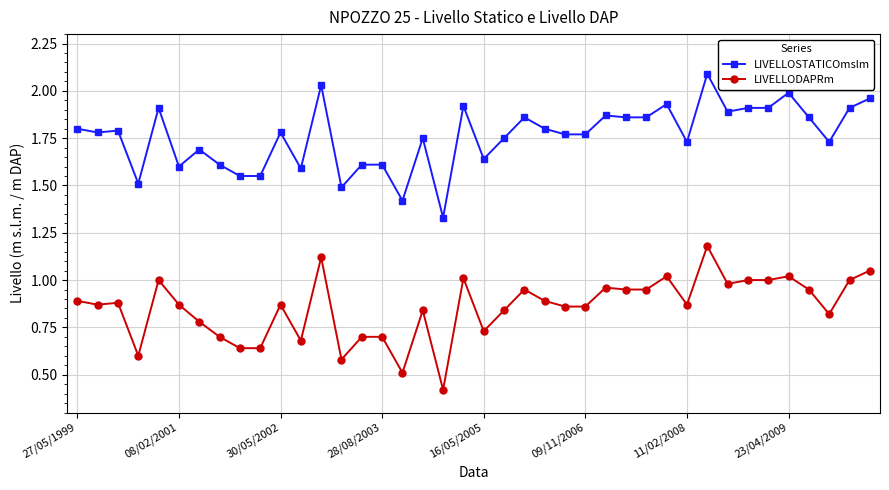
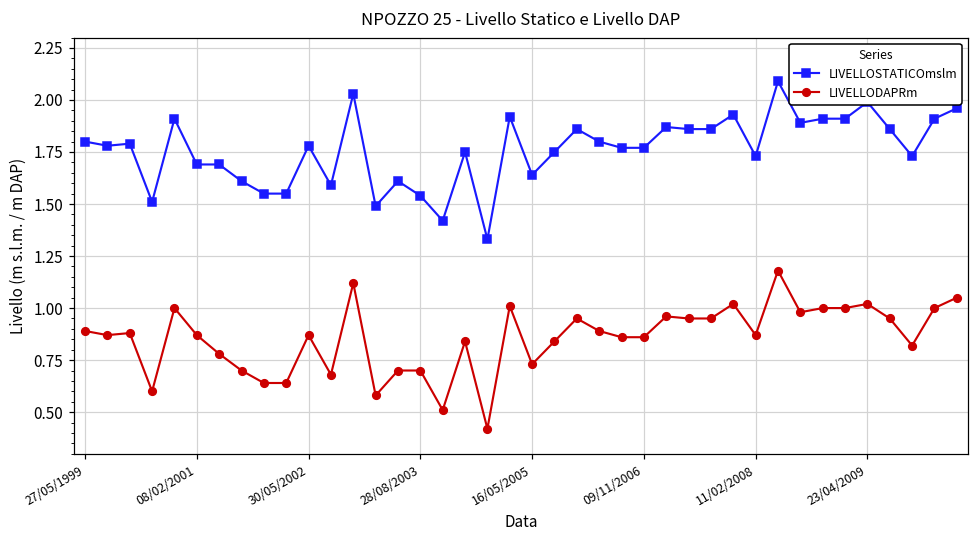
  {
    "LIVELLOSTATICOmslm": {
      "27/05/1999": 1.80,
-     "08/02/2001": 1.60,
+     "08/02/2001": 1.69,
      "30/05/2002": 1.78,
-     "28/08/2003": 1.61,
+     "28/08/2003": 1.54,
      "16/05/2005": 1.64,
      "09/11/2006": 1.77,
      "11/02/2008": 1.73,
      "23/04/2009": 1.99
    },
    "LIVELLODAPRm": {
      "27/05/1999": 0.89,
      "08/02/2001": 0.87,
      "30/05/2002": 0.87,
      "28/08/2003": 0.70,
      "16/05/2005": 0.73,
      "09/11/2006": 0.86,
      "11/02/2008": 0.87,
      "23/04/2009": 1.02
    }
  }
